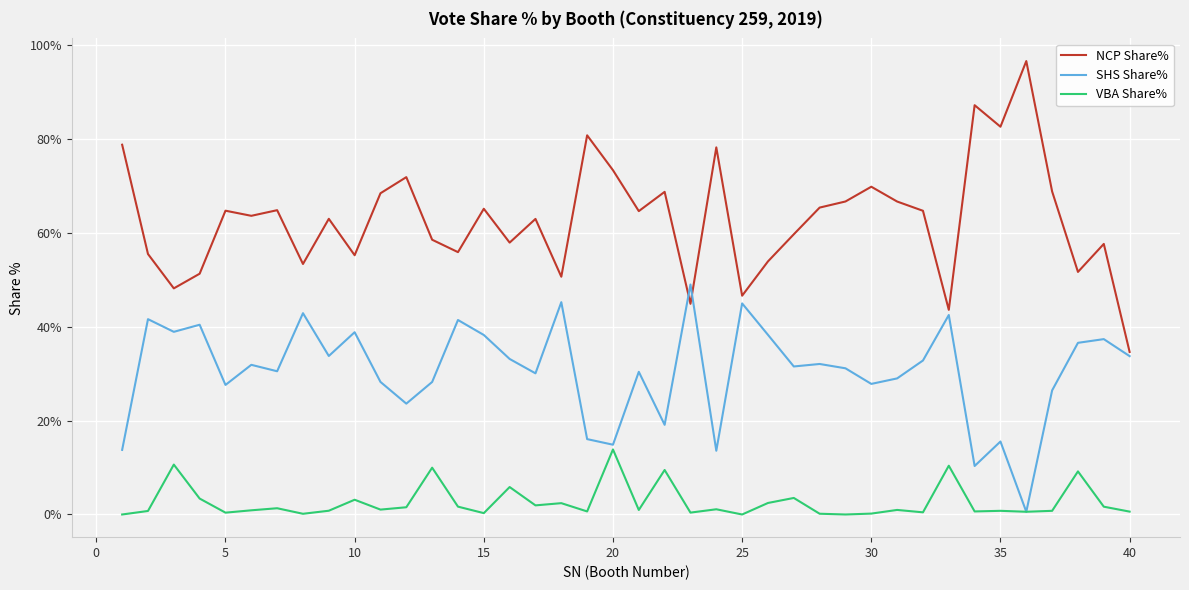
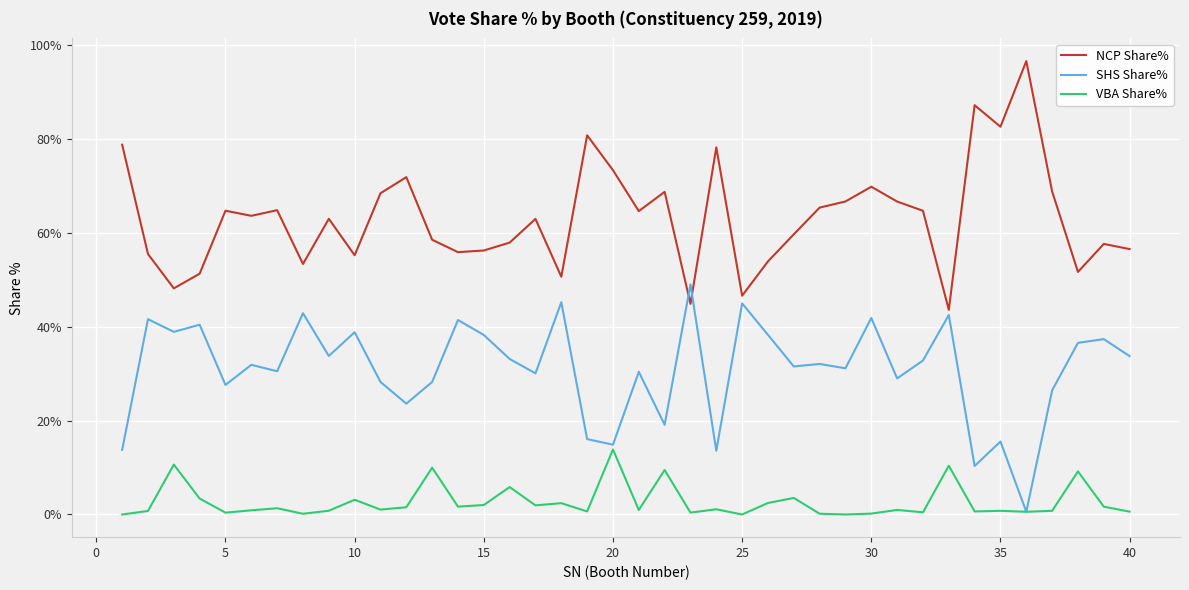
  {
    "NCP Share%": {
      "5": "65%",
      "10": "55%",
-     "15": "65%",
+     "15": "56%",
      "20": "73%",
      "25": "47%",
      "30": "70%",
      "35": "83%",
-     "40": "35%"
+     "40": "56%"
    },
    "SHS Share%": {
      "5": "28%",
      "10": "39%",
      "15": "38%",
      "20": "15%",
      "25": "45%",
-     "30": "28%",
+     "30": "42%",
      "35": "16%",
      "40": "34%"
    },
    "VBA Share%": {
      "5": "0%",
      "10": "3%",
-     "15": "0%",
+     "15": "2%",
      "20": "14%",
      "25": "0%",
      "30": "0%",
      "35": "1%",
      "40": "1%"
    }
  }
